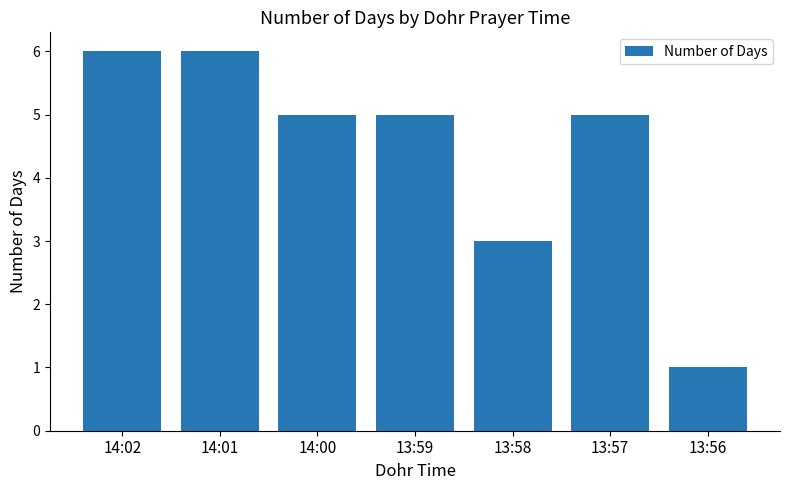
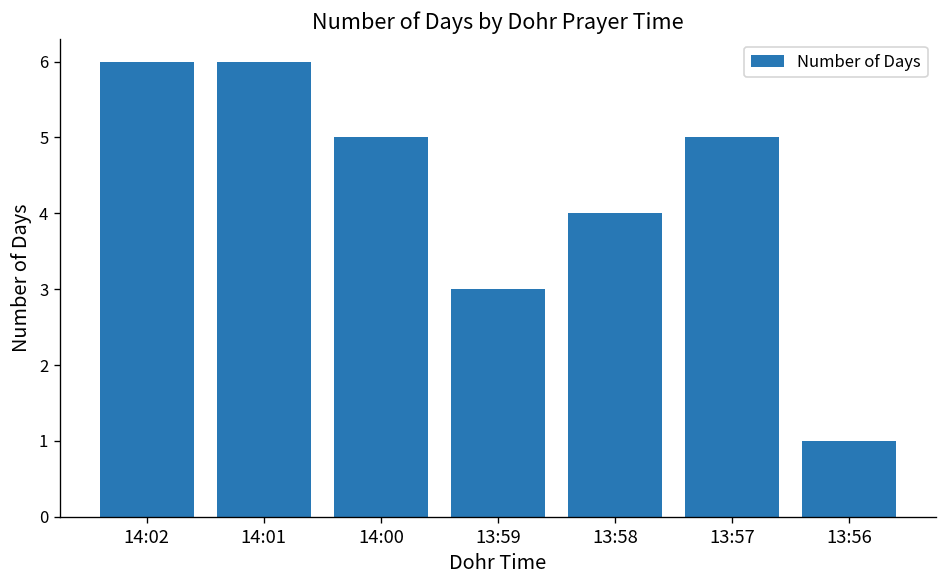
  {
    "14:02": 6,
    "14:01": 6,
    "14:00": 5,
-   "13:59": 5,
-   "13:58": 3,
+   "13:59": 3,
+   "13:58": 4,
    "13:57": 5,
    "13:56": 1
  }
